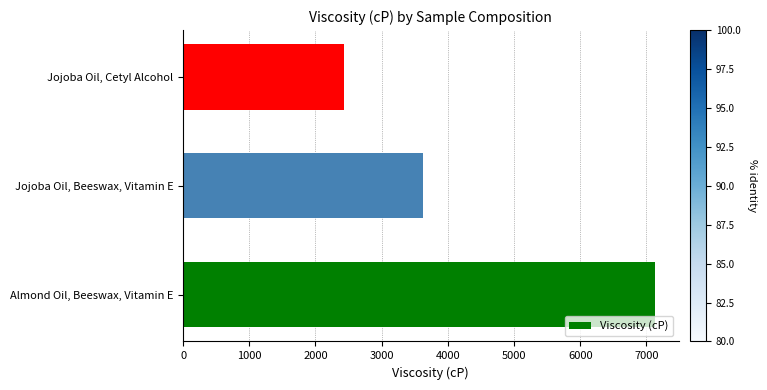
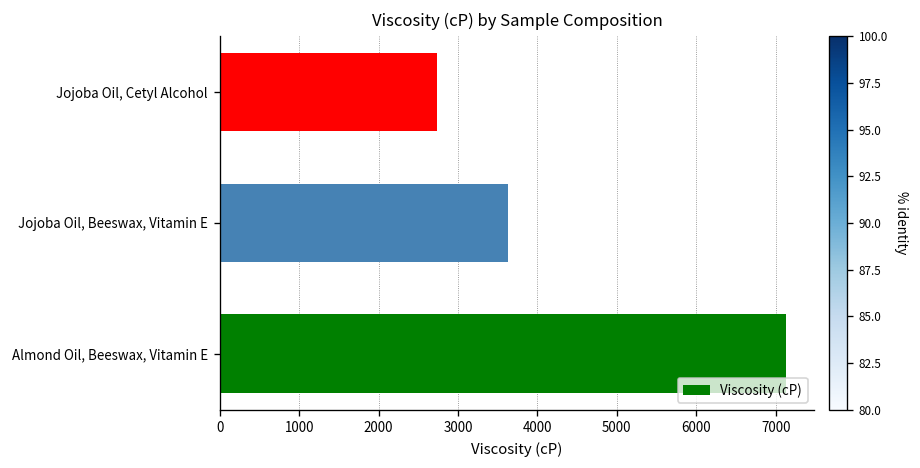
  {
-   "Jojoba Oil, Cetyl Alcohol": 2400,
+   "Jojoba Oil, Cetyl Alcohol": 2700,
    "Jojoba Oil, Beeswax, Vitamin E": 3600,
    "Almond Oil, Beeswax, Vitamin E": 7100
  }
